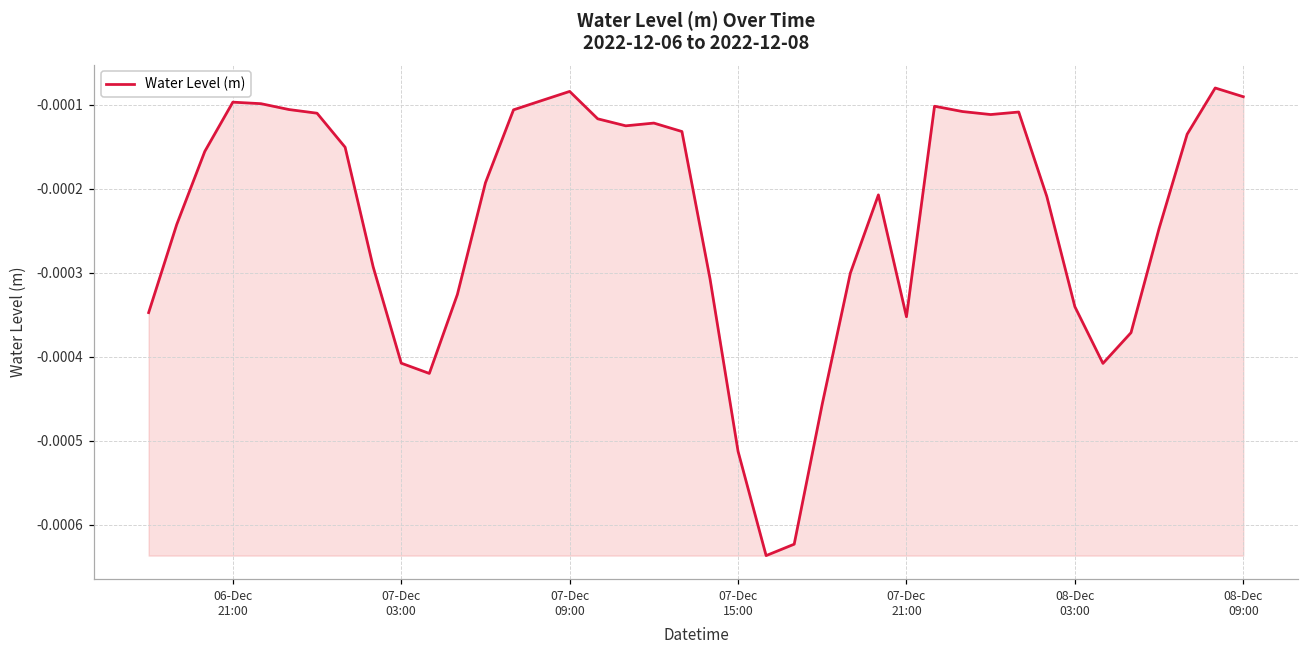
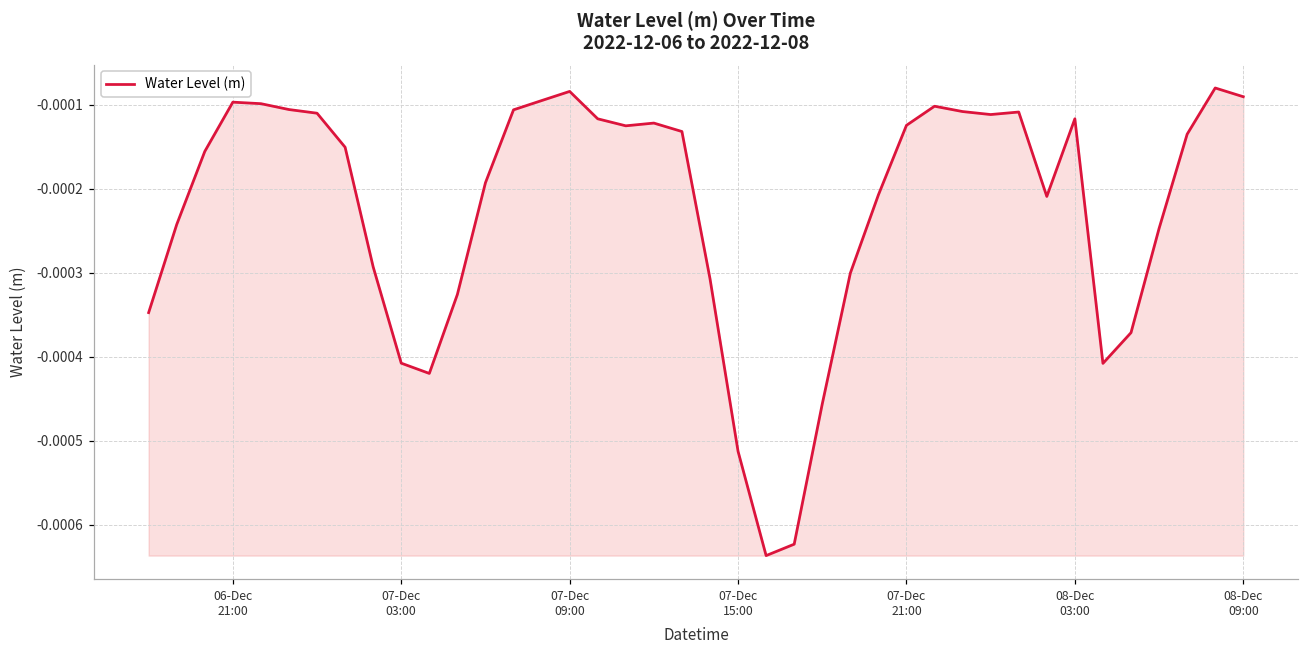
  {
    "06-Dec 21:00": -0.00010,
    "07-Dec 03:00": -0.00041,
    "07-Dec 09:00": -0.00008,
    "07-Dec 15:00": -0.00051,
-   "07-Dec 21:00": -0.00035,
-   "08-Dec 03:00": -0.00034,
+   "07-Dec 21:00": -0.00012,
+   "08-Dec 03:00": -0.00012,
    "08-Dec 09:00": -0.00009
  }
